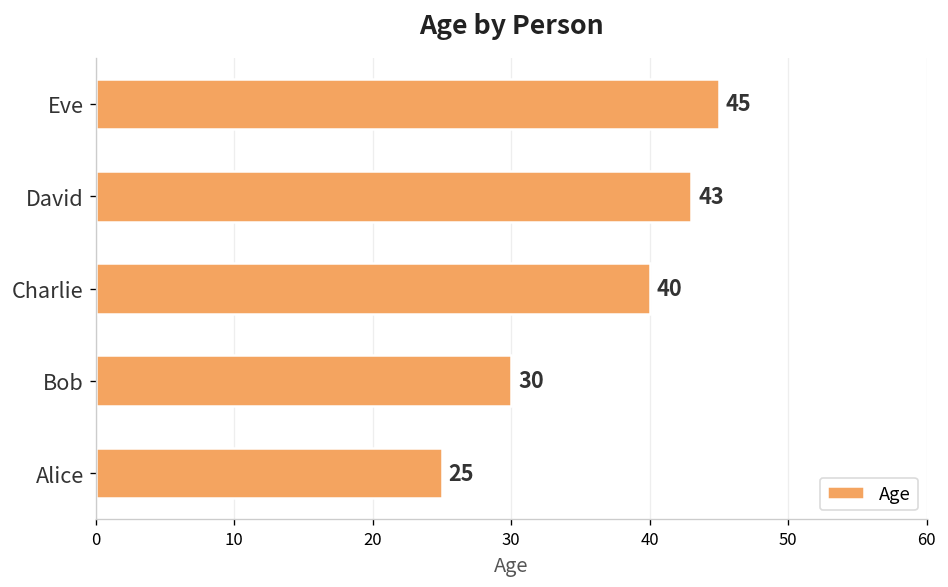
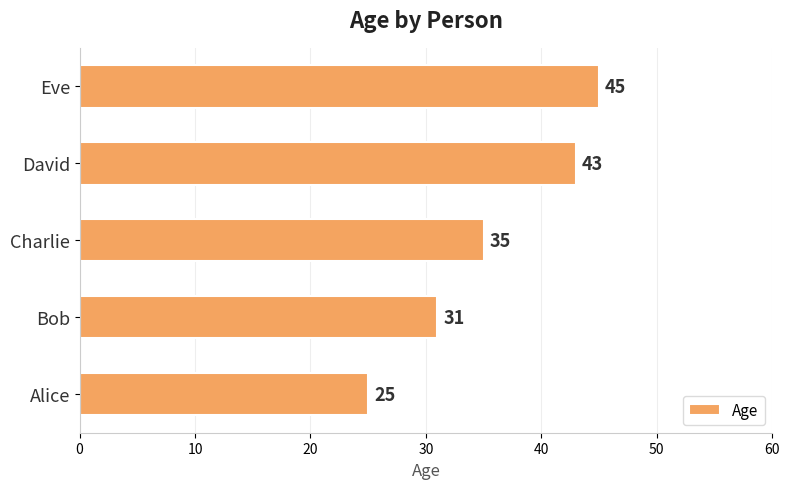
  {
    "Eve": 45,
    "David": 43,
-   "Charlie": 40,
-   "Bob": 30,
+   "Charlie": 35,
+   "Bob": 31,
    "Alice": 25
  }
